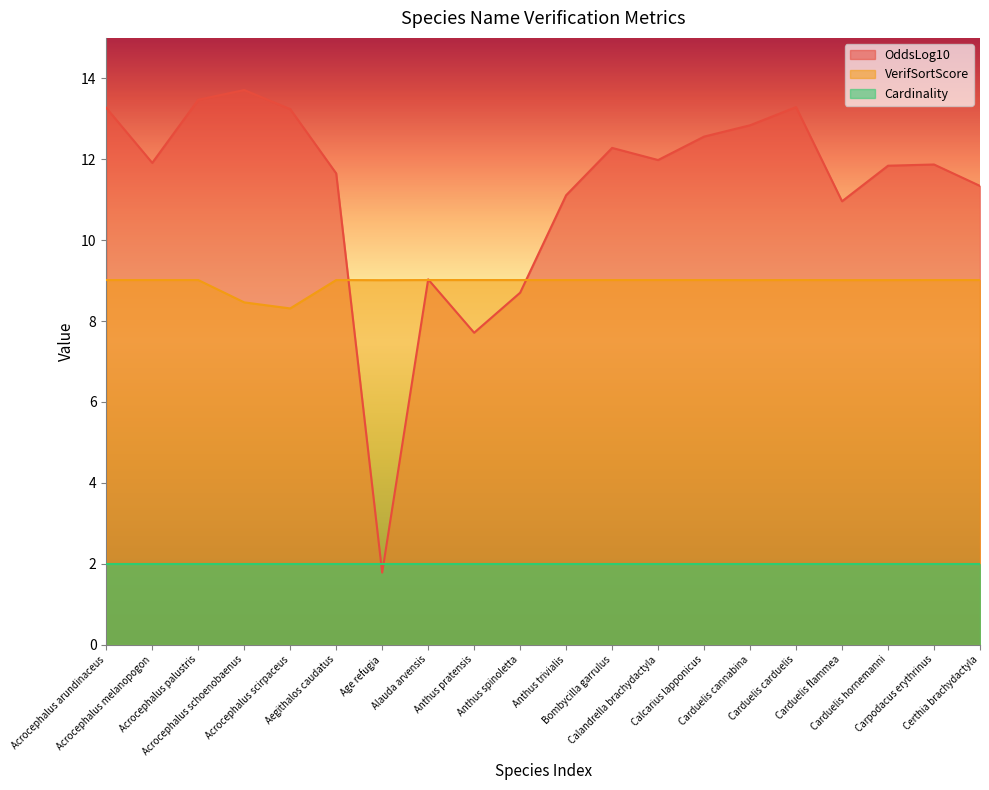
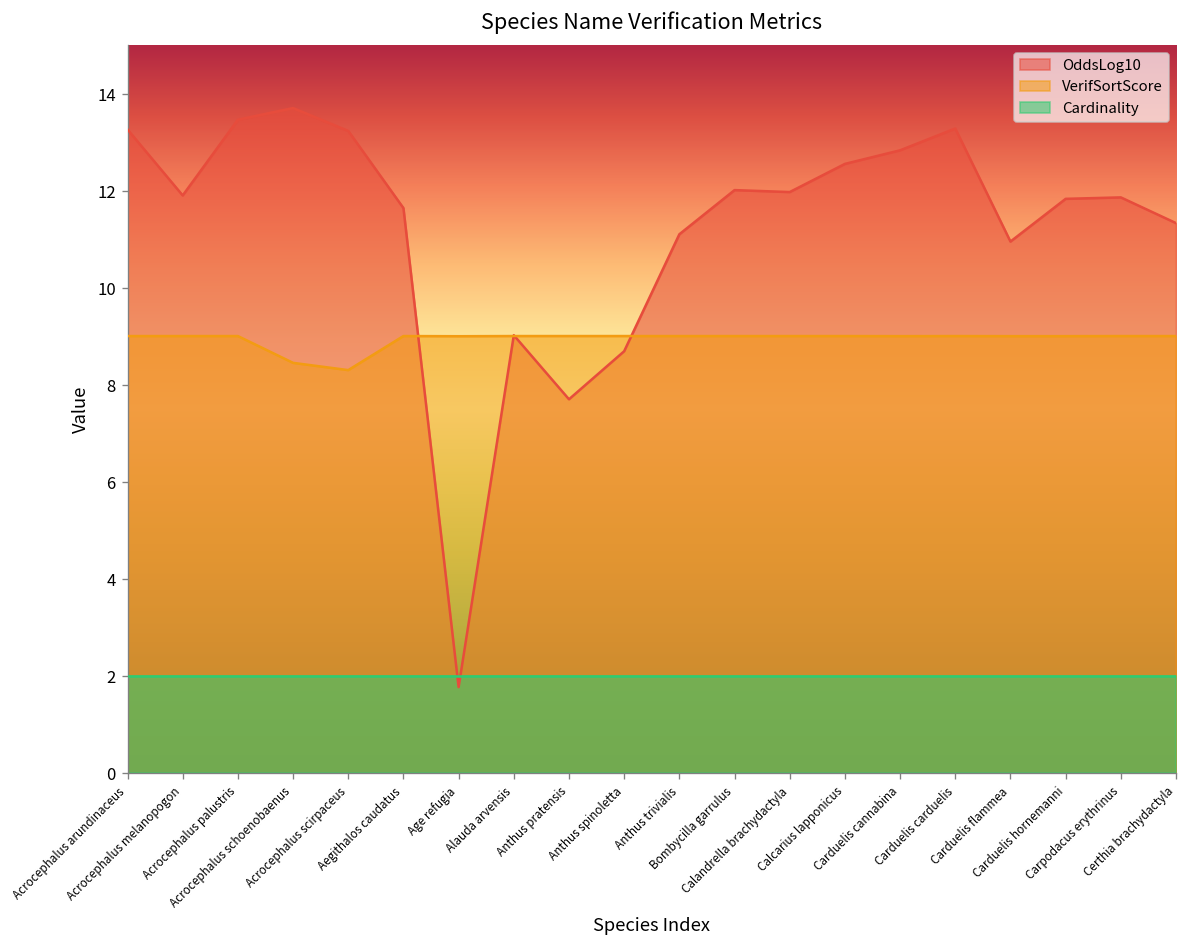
  {
    "OddsLog10": {
      "Acrocephalus arundinaceus": 13.3,
      "Acrocephalus melanopogon": 11.9,
      "Acrocephalus palustris": 13.5,
      "Acrocephalus schoenobaenus": 13.7,
      "Acrocephalus scirpaceus": 13.2,
      "Aegithalos caudatus": 11.7,
      "Age refugia": 1.8,
      "Anthus pratensis": 7.7,
      "Anthus spinoletta": 8.7,
      "Anthus trivialis": 11.1,
-     "Bombycilla garrulus": 12.3,
+     "Bombycilla garrulus": 12.0,
      "Calandrella brachydactyla": 12.0,
      "Calcarius lapponicus": 12.6,
      "Carduelis cannabina": 12.8,
      "Carduelis carduelis": 13.3,
      "Carduelis flammea": 11.0,
      "Carduelis hornemanni": 11.8,
      "Carpodacus erythrinus": 11.9,
      "Certhia brachydactyla": 11.3
    },
    "VerifSortScore": {
      "Acrocephalus arundinaceus": 9.0,
      "Acrocephalus melanopogon": 9.0,
      "Acrocephalus palustris": 9.0,
      "Acrocephalus schoenobaenus": 8.5,
      "Acrocephalus scirpaceus": 8.3,
      "Aegithalos caudatus": 9.0,
      "Age refugia": 9.0,
      "Anthus pratensis": 9.0,
      "Anthus spinoletta": 9.0,
      "Anthus trivialis": 9.0,
      "Bombycilla garrulus": 9.0,
      "Calandrella brachydactyla": 9.0,
      "Calcarius lapponicus": 9.0,
      "Carduelis cannabina": 9.0,
      "Carduelis carduelis": 9.0,
      "Carduelis flammea": 9.0,
      "Carduelis hornemanni": 9.0,
      "Carpodacus erythrinus": 9.0,
      "Certhia brachydactyla": 9.0
    },
    "Cardinality": {
      "Acrocephalus arundinaceus": 2.0,
      "Acrocephalus melanopogon": 2.0,
      "Acrocephalus palustris": 2.0,
      "Acrocephalus schoenobaenus": 2.0,
      "Acrocephalus scirpaceus": 2.0,
      "Aegithalos caudatus": 2.0,
      "Age refugia": 2.0,
      "Alauda arvensis": 2.0,
      "Anthus pratensis": 2.0,
      "Anthus spinoletta": 2.0,
      "Anthus trivialis": 2.0,
      "Bombycilla garrulus": 2.0,
      "Calandrella brachydactyla": 2.0,
      "Calcarius lapponicus": 2.0,
      "Carduelis cannabina": 2.0,
      "Carduelis carduelis": 2.0,
      "Carduelis flammea": 2.0,
      "Carduelis hornemanni": 2.0,
      "Carpodacus erythrinus": 2.0,
      "Certhia brachydactyla": 2.0
    }
  }
